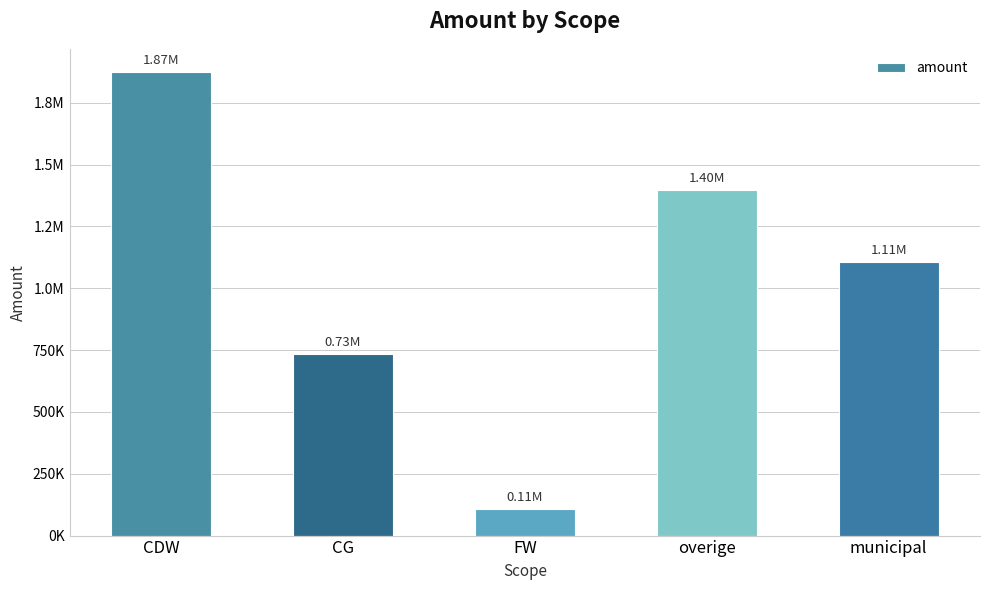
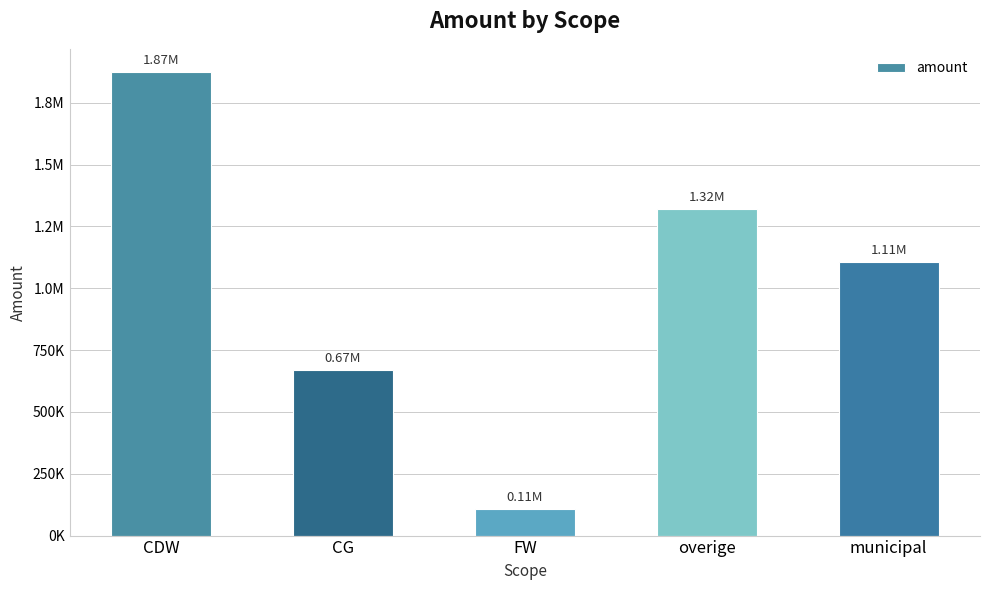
  {
    "CDW": "1.87M",
-   "CG": "0.73M",
+   "CG": "0.67M",
    "FW": "0.11M",
-   "overige": "1.40M",
+   "overige": "1.32M",
    "municipal": "1.11M"
  }
